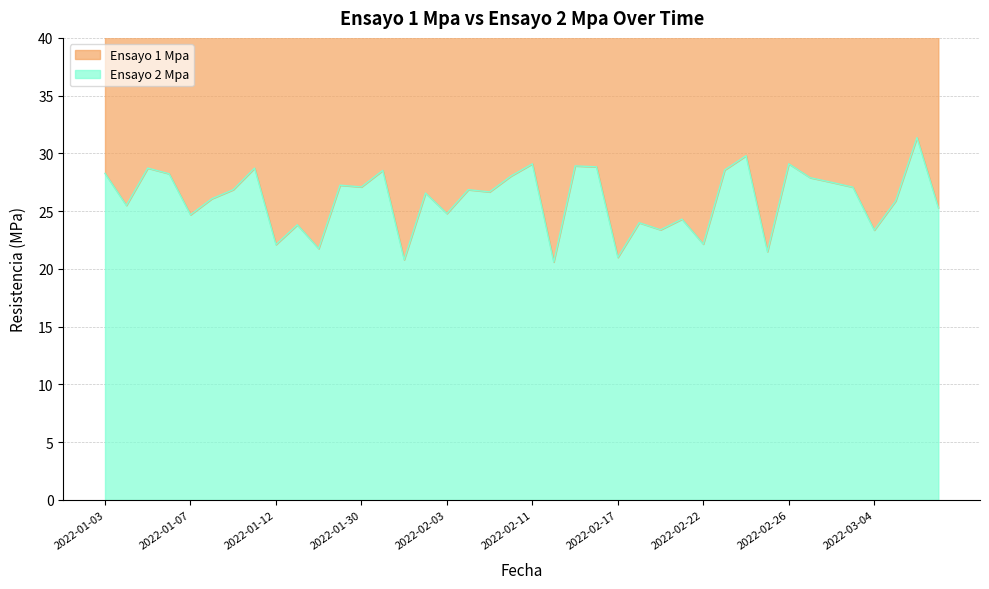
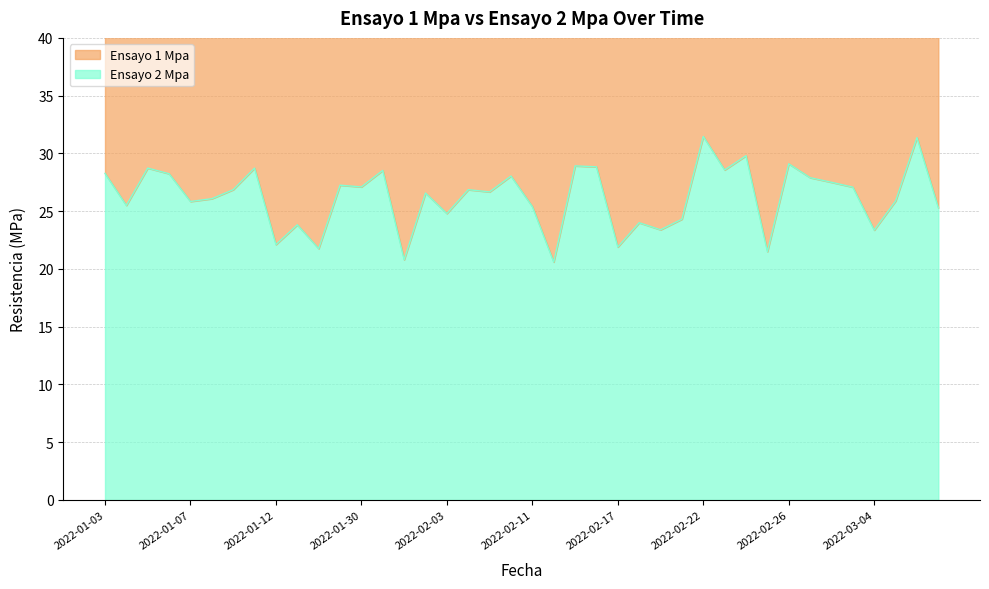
  {
    "Ensayo 2 Mpa": {
      "2022-01-03": 28.3,
-     "2022-01-07": 24.7,
+     "2022-01-07": 25.8,
      "2022-01-12": 22.1,
      "2022-01-30": 27.1,
      "2022-02-03": 24.8,
-     "2022-02-11": 29.1,
-     "2022-02-17": 21.0,
-     "2022-02-22": 22.2,
+     "2022-02-11": 25.4,
+     "2022-02-17": 21.9,
+     "2022-02-22": 31.5,
      "2022-02-26": 29.1,
      "2022-03-04": 23.4
    }
  }
